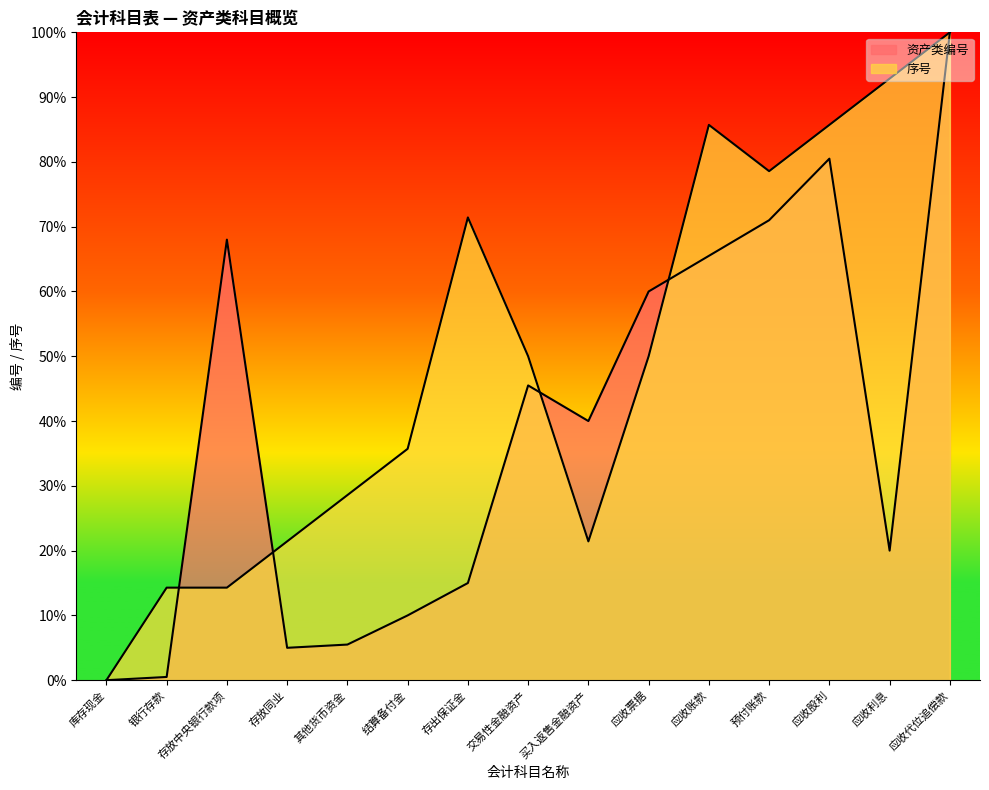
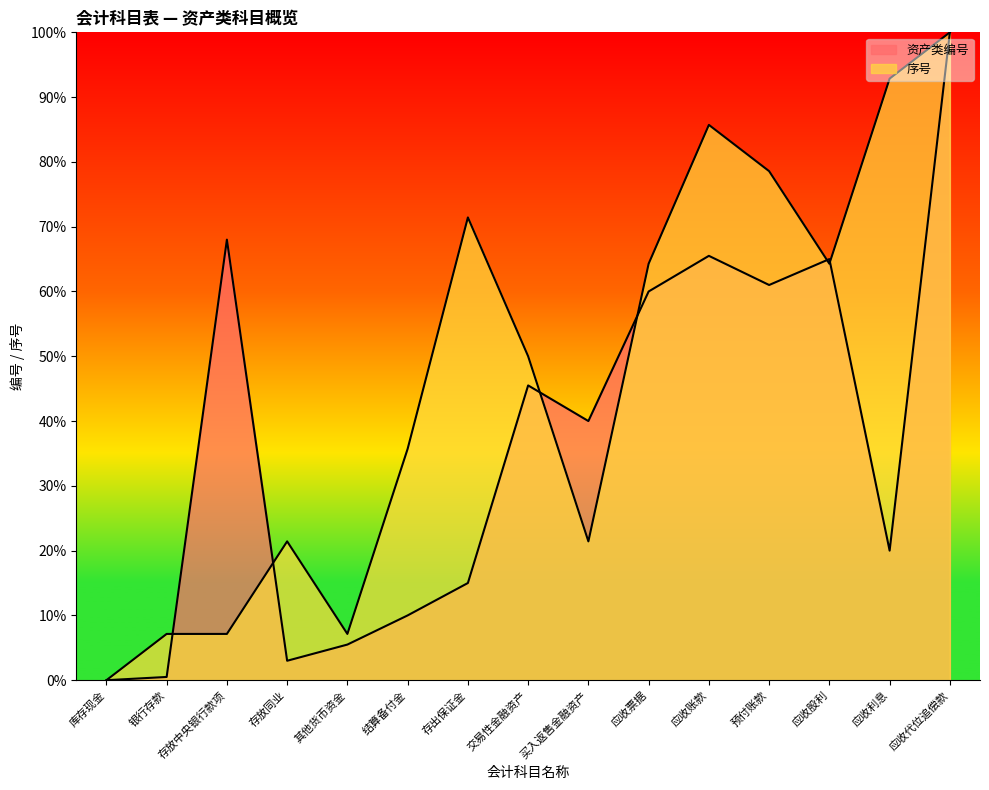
  {
    "资产类编号": {
      "银行存款": "1%",
      "存放中央银行款项": "68%",
-     "存放同业": "5%",
+     "存放同业": "3%",
      "其他货币资金": "6%",
      "结算备付金": "10%",
      "存出保证金": "15%",
      "交易性金融资产": "46%",
      "买入返售金融资产": "40%",
      "应收票据": "60%",
      "应收账款": "66%",
-     "预付账款": "71%",
-     "应收股利": "81%",
+     "预付账款": "61%",
+     "应收股利": "65%",
      "应收利息": "20%"
    },
    "序号": {
-     "银行存款": "14%",
-     "存放中央银行款项": "14%",
+     "银行存款": "7%",
+     "存放中央银行款项": "7%",
      "存放同业": "21%",
-     "其他货币资金": "29%",
+     "其他货币资金": "7%",
      "结算备付金": "36%",
      "存出保证金": "71%",
      "交易性金融资产": "50%",
      "买入返售金融资产": "21%",
-     "应收票据": "50%",
+     "应收票据": "64%",
      "应收账款": "86%",
      "预付账款": "79%",
-     "应收股利": "86%"
+     "应收股利": "64%"
    }
  }
